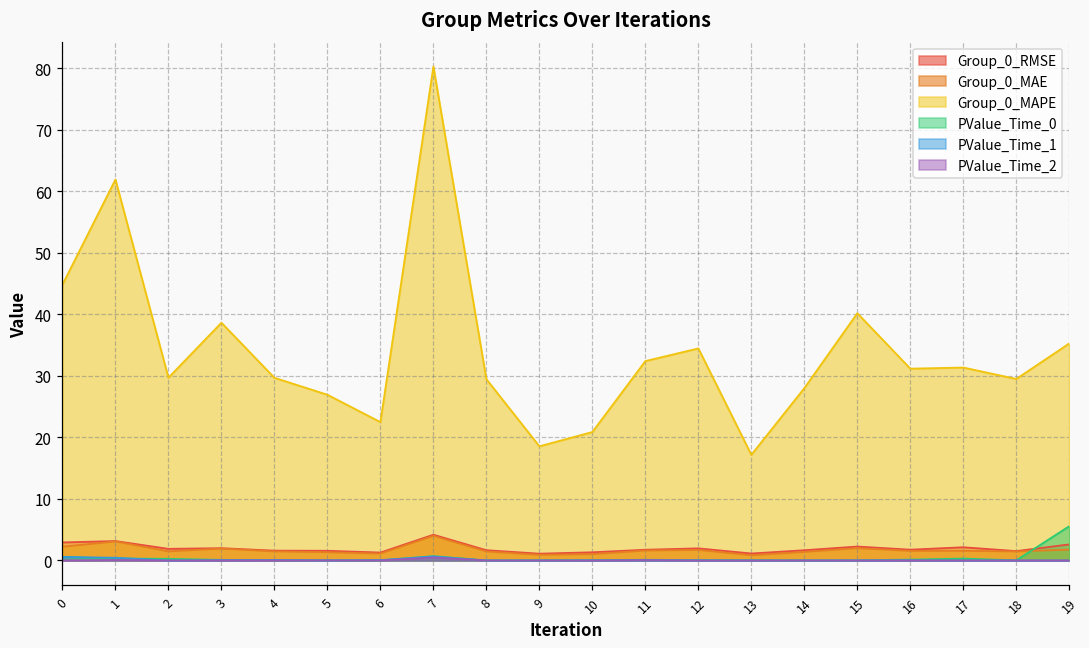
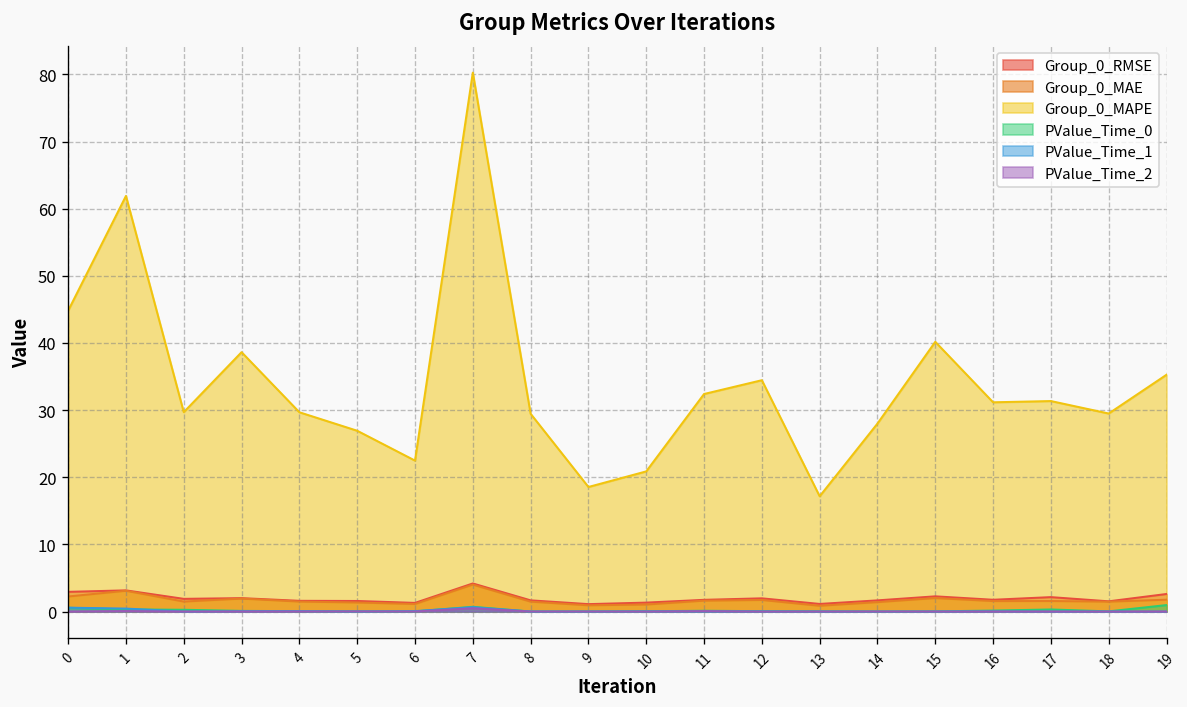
  {
    "Group_0_MAPE": {
      "0": 45,
      "1": 62,
      "2": 30,
      "3": 39,
      "4": 30,
      "5": 27,
      "6": 22,
      "7": 80,
      "8": 29,
      "9": 19,
      "10": 21,
      "11": 32,
      "12": 34,
      "13": 17,
      "14": 28,
      "15": 40,
      "16": 31,
      "17": 31,
      "18": 29,
      "19": 35
    },
    "PValue_Time_0": {
-     "19": 6
+     "19": 1
    },
    "PValue_Time_2": {
      "0": 0
    }
  }
